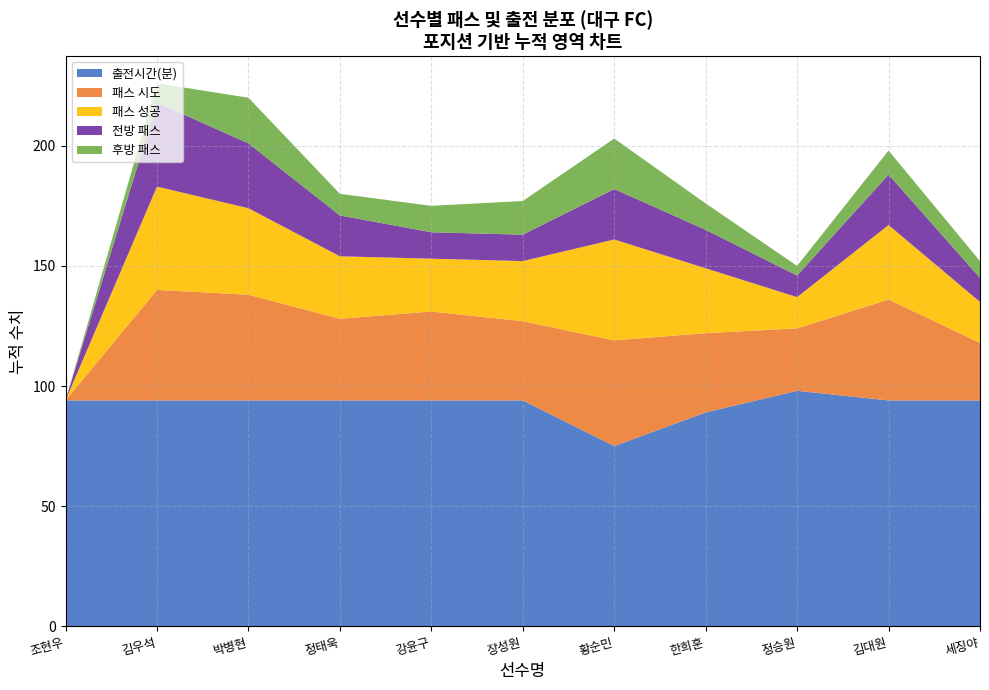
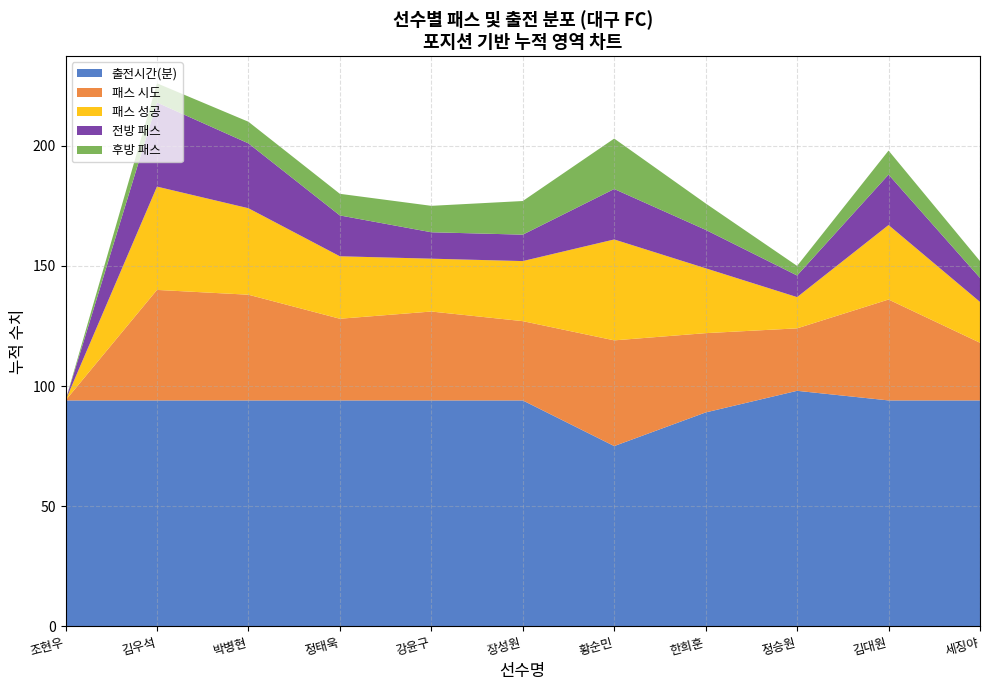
  {
    "출전시간(분)": {
      "김우석": 94,
      "박병현": 94,
      "정태욱": 94,
      "강윤구": 94,
      "장성원": 94,
      "황순민": 75,
      "한희훈": 89,
      "정승원": 98,
      "김대원": 94,
      "세징야": 94
    },
    "패스 시도": {
      "김우석": 46,
      "박병현": 44,
      "정태욱": 34,
      "강윤구": 37,
      "장성원": 33,
      "황순민": 44,
      "한희훈": 33,
      "정승원": 26,
      "김대원": 42,
      "세징야": 24
    },
    "패스 성공": {
      "김우석": 43,
      "박병현": 36,
      "정태욱": 26,
      "강윤구": 22,
      "장성원": 25,
      "황순민": 42,
      "한희훈": 27,
      "정승원": 13,
      "김대원": 31,
      "세징야": 17
    },
    "전방 패스": {
      "박병현": 27,
      "정태욱": 17,
      "강윤구": 11,
      "장성원": 11,
      "황순민": 21,
      "한희훈": 16,
      "정승원": 9,
      "김대원": 21,
      "세징야": 10
    },
    "후방 패스": {
-     "박병현": 19,
+     "박병현": 9,
      "정태욱": 9,
      "강윤구": 11,
      "장성원": 14,
      "황순민": 21,
      "한희훈": 11,
      "정승원": 4,
      "김대원": 10,
      "세징야": 7
    }
  }
